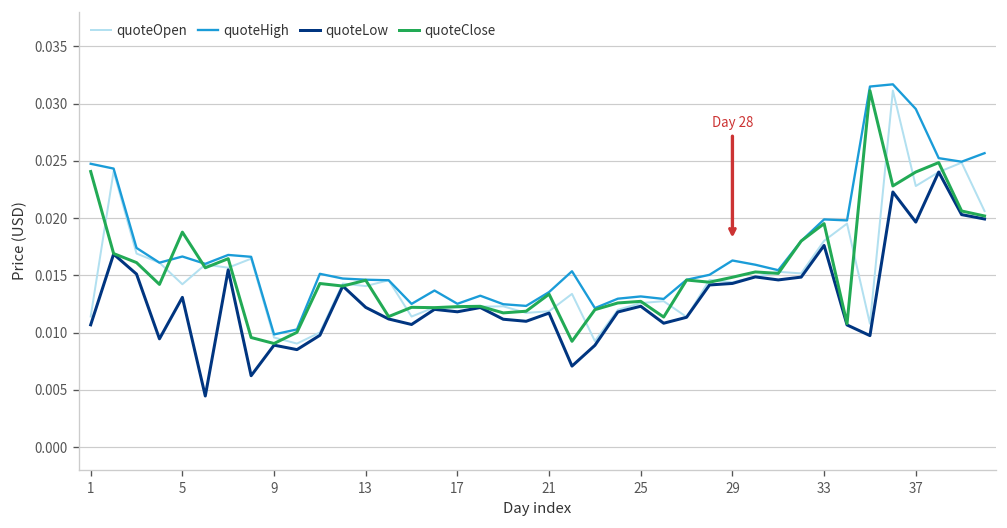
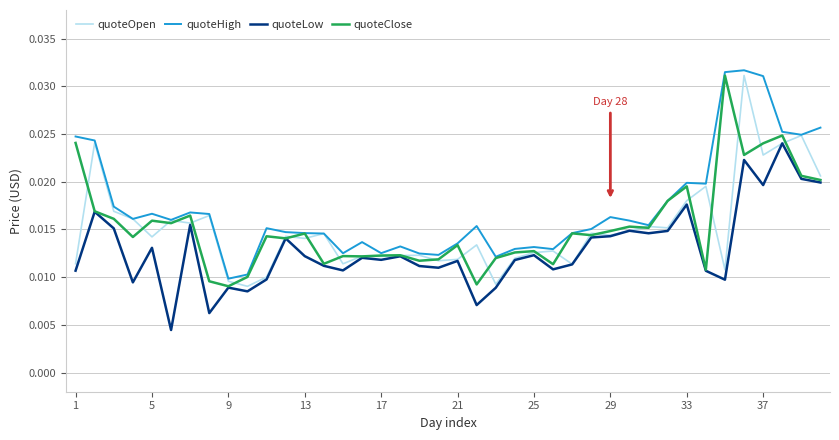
  {
    "quoteOpen": {
      "1": 0.011,
      "5": 0.014,
      "9": 0.010,
      "13": 0.014,
      "33": 0.018,
      "37": 0.023
    },
    "quoteHigh": {
      "1": 0.025,
      "5": 0.017,
      "9": 0.010,
      "25": 0.013,
      "33": 0.020,
-     "37": 0.030
+     "37": 0.031
    },
    "quoteLow": {
      "1": 0.011,
      "5": 0.013,
      "13": 0.012,
      "17": 0.012,
      "25": 0.012,
      "33": 0.018,
      "37": 0.020
    },
    "quoteClose": {
      "1": 0.024,
-     "5": 0.019,
+     "5": 0.016,
      "29": 0.015,
      "33": 0.020,
      "37": 0.024
    }
  }
